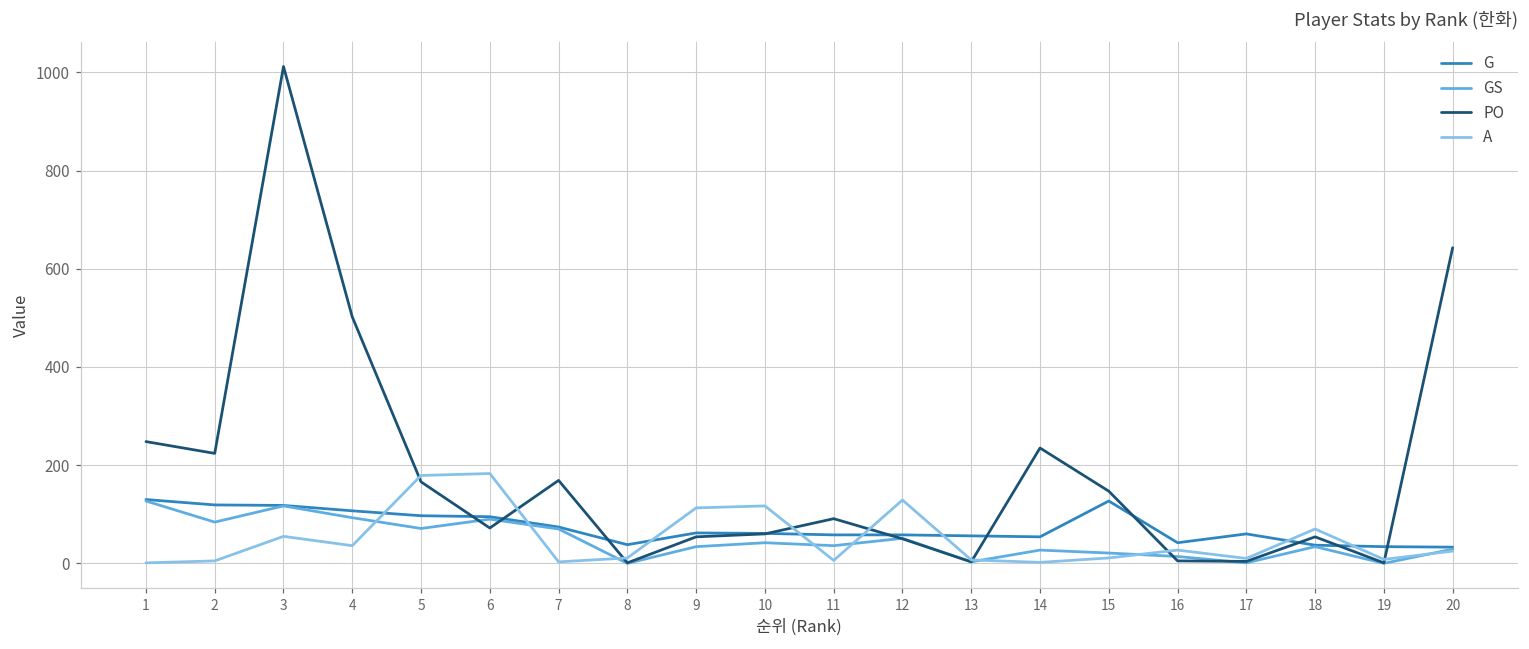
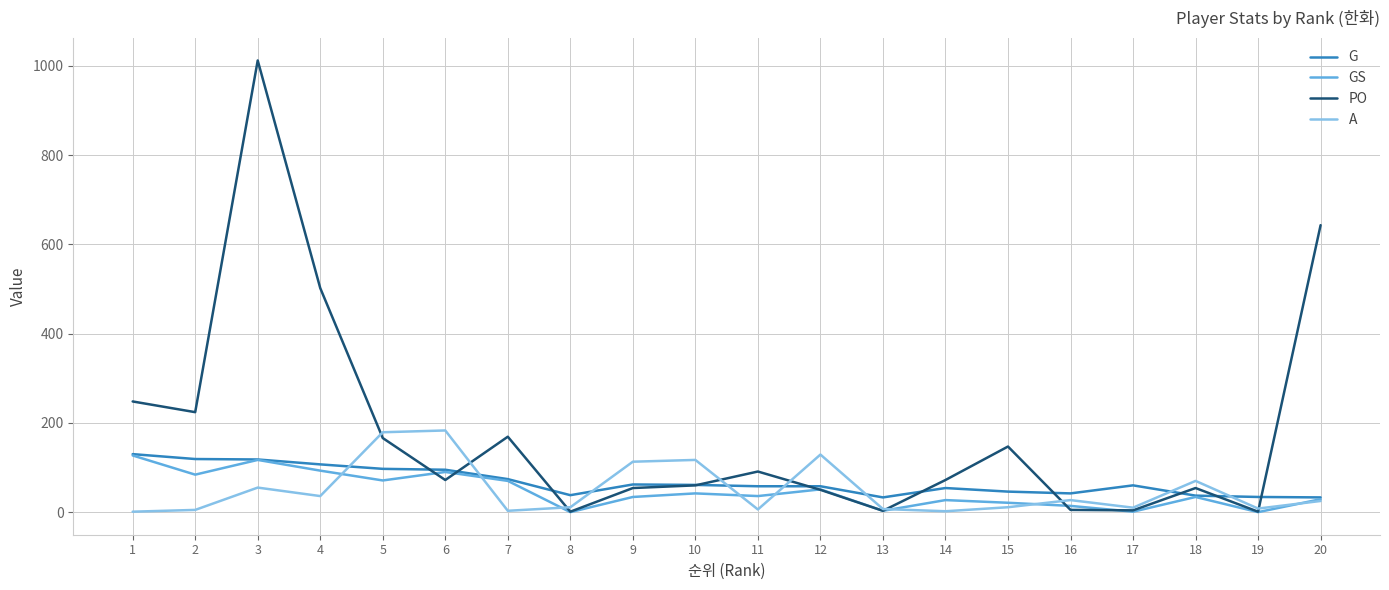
  {
    "G": {
      "2": 120,
      "4": 110,
      "5": 100,
      "8": 40,
      "9": 60,
      "11": 60,
      "12": 60,
-     "13": 60,
+     "13": 30,
      "14": 50,
-     "15": 130,
+     "15": 50,
      "16": 40,
      "17": 60,
      "19": 30
    },
    "PO": {
      "1": 250,
      "2": 220,
      "3": 1010,
      "4": 500,
      "5": 170,
      "6": 70,
      "7": 170,
      "9": 50,
      "11": 90,
-     "14": 240,
+     "14": 70,
      "15": 150,
      "16": 10,
      "18": 50,
      "20": 640
    }
  }
